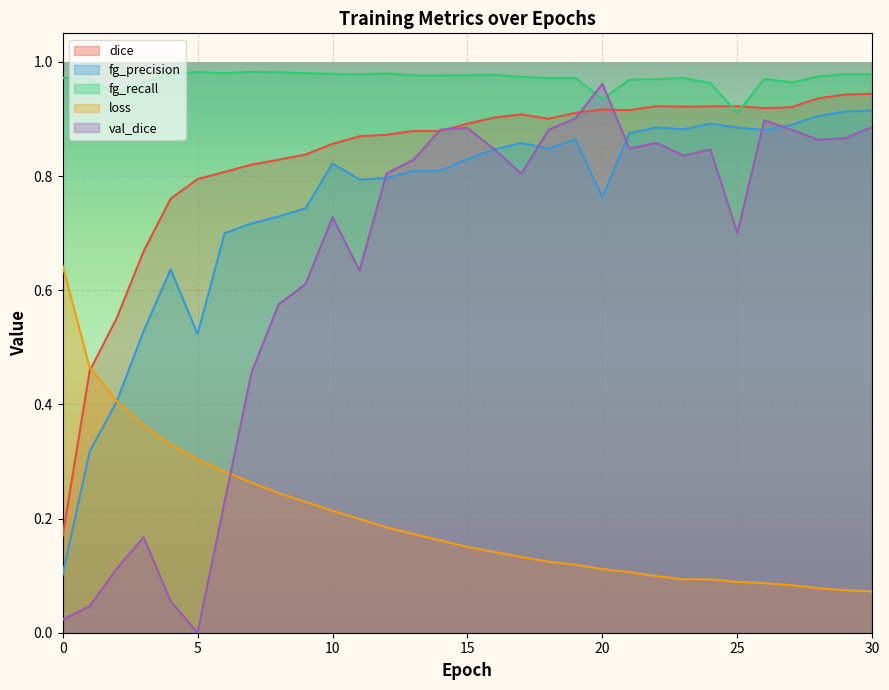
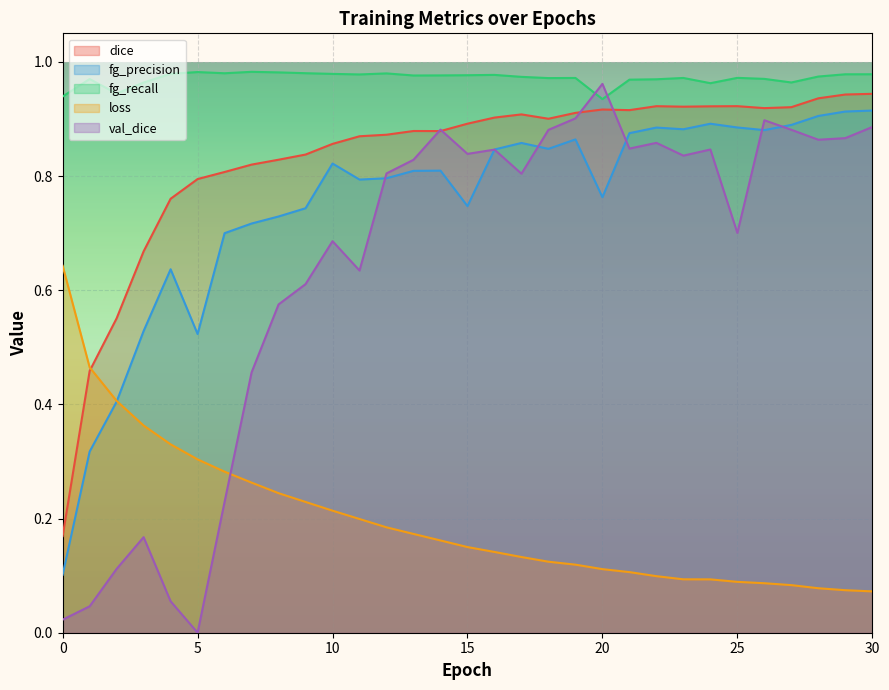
  {
    "fg_precision": {
      "0": 0.10,
      "5": 0.52,
      "10": 0.82,
-     "15": 0.83,
+     "15": 0.75,
      "20": 0.76,
      "25": 0.89,
      "30": 0.91
    },
    "fg_recall": {
-     "0": 0.97,
+     "0": 0.94,
      "5": 0.98,
      "10": 0.98,
      "15": 0.98,
      "20": 0.93,
-     "25": 0.91,
+     "25": 0.97,
      "30": 0.98
    },
    "val_dice": {
      "0": 0.02,
      "5": 0.00,
-     "10": 0.73,
-     "15": 0.88,
+     "10": 0.69,
+     "15": 0.84,
      "20": 0.96,
      "25": 0.70,
      "30": 0.89
    }
  }
